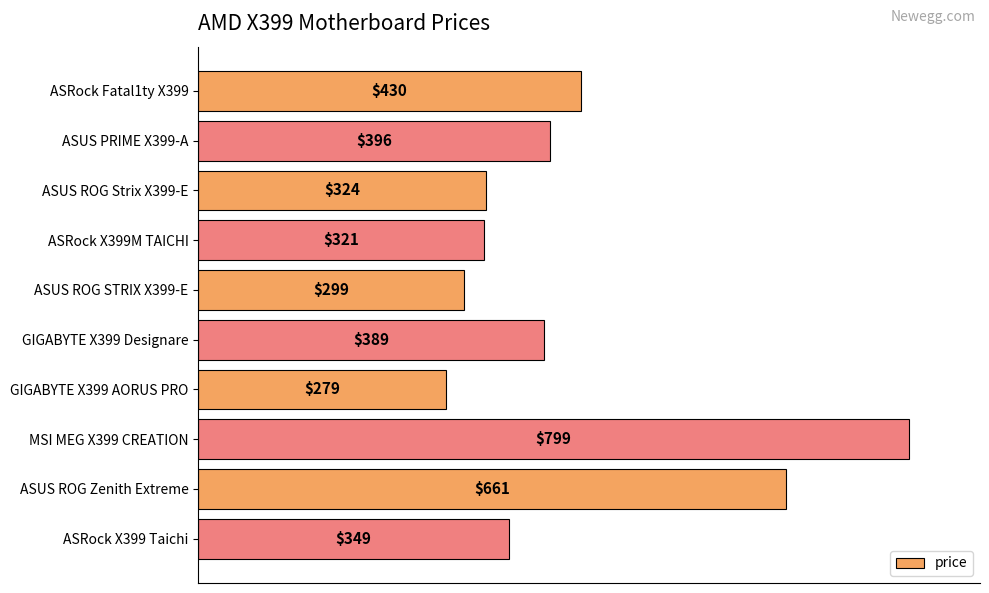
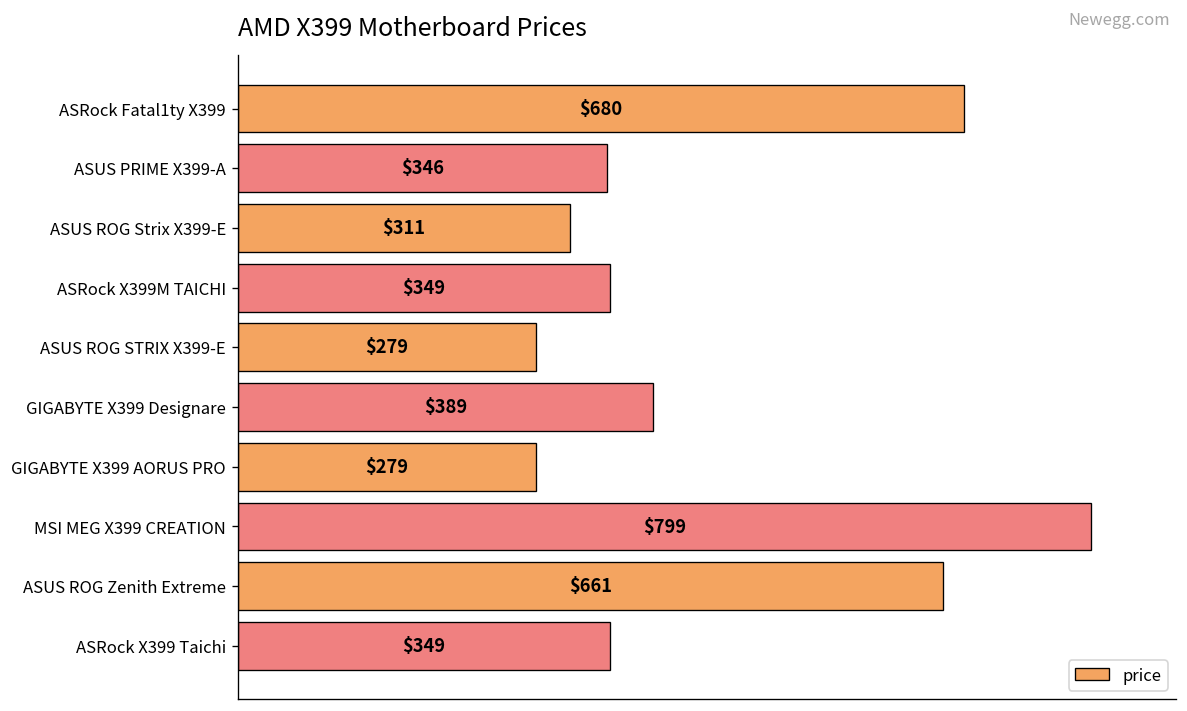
  {
-   "ASRock Fatal1ty X399": "$430",
-   "ASUS PRIME X399-A": "$396",
-   "ASUS ROG Strix X399-E": "$324",
-   "ASRock X399M TAICHI": "$321",
-   "ASUS ROG STRIX X399-E": "$299",
+   "ASRock Fatal1ty X399": "$680",
+   "ASUS PRIME X399-A": "$346",
+   "ASUS ROG Strix X399-E": "$311",
+   "ASRock X399M TAICHI": "$349",
+   "ASUS ROG STRIX X399-E": "$279",
    "GIGABYTE X399 Designare": "$389",
    "GIGABYTE X399 AORUS PRO": "$279",
    "MSI MEG X399 CREATION": "$799",
    "ASUS ROG Zenith Extreme": "$661",
    "ASRock X399 Taichi": "$349"
  }
